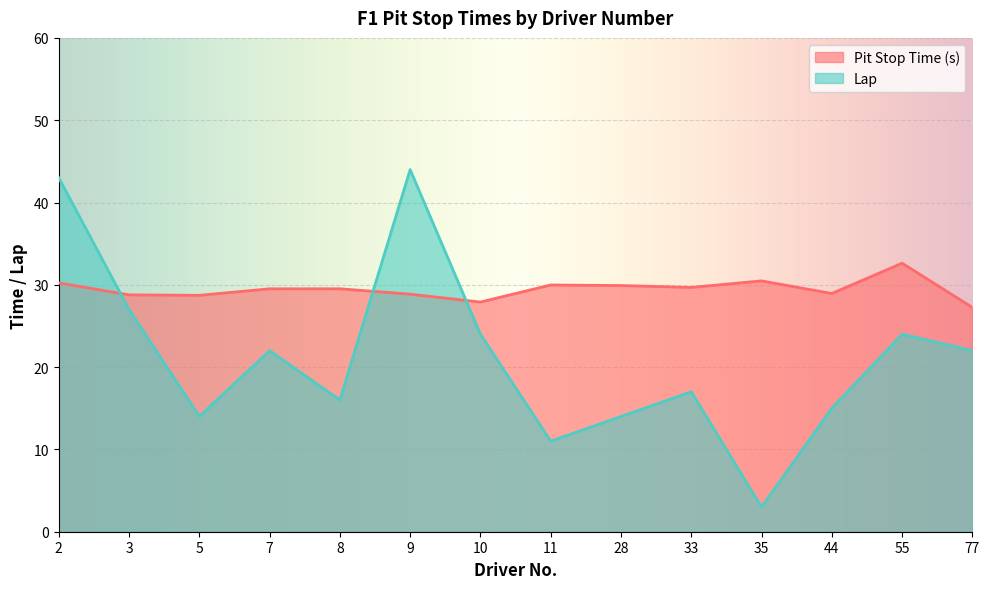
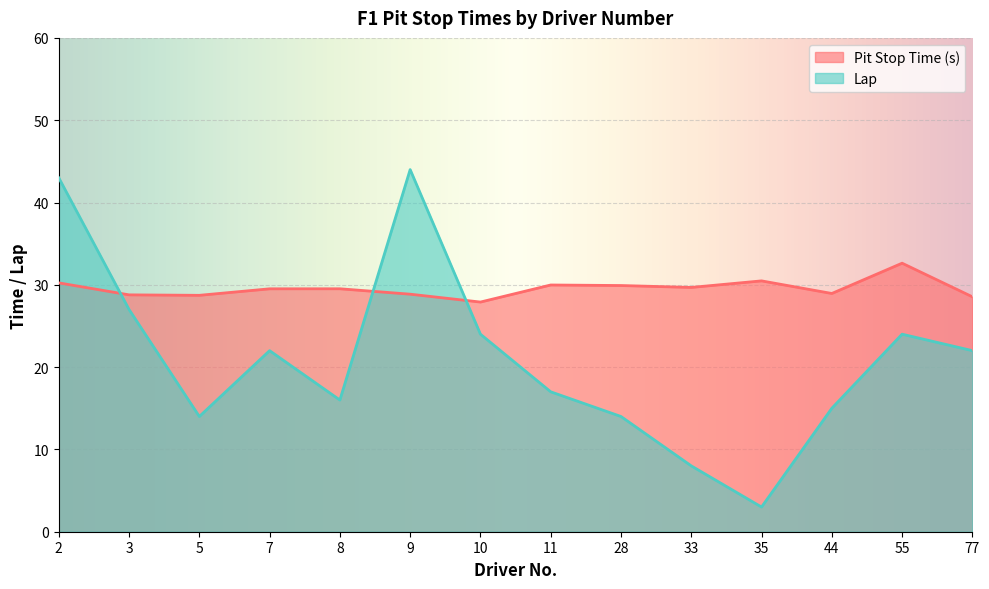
  {
    "Pit Stop Time (s)": {
      "2": 30,
      "3": 29,
      "5": 29,
      "7": 30,
      "8": 30,
      "9": 29,
      "10": 28,
      "11": 30,
      "28": 30,
      "33": 30,
      "35": 30,
      "44": 29,
      "55": 33,
-     "77": 27
+     "77": 29
    },
    "Lap": {
      "2": 43,
      "3": 27,
      "5": 14,
      "7": 22,
      "8": 16,
      "9": 44,
      "10": 24,
-     "11": 11,
+     "11": 17,
      "28": 14,
-     "33": 17,
+     "33": 8,
      "35": 3,
      "44": 15,
      "55": 24,
      "77": 22
    }
  }
